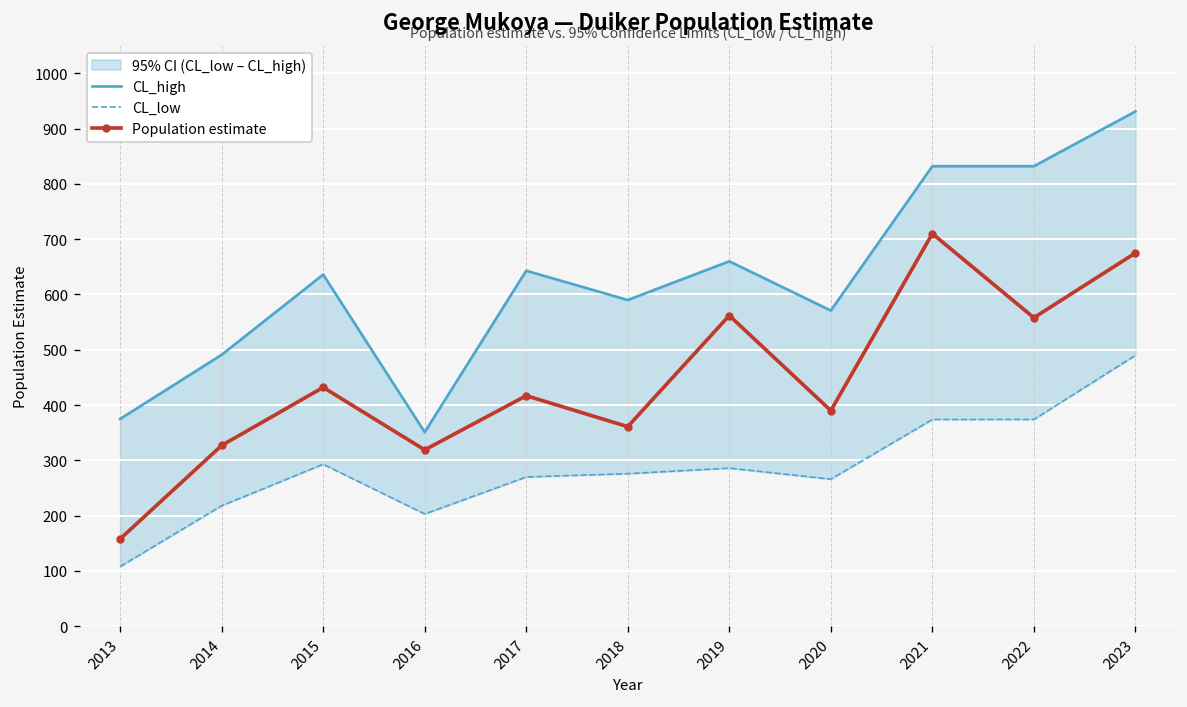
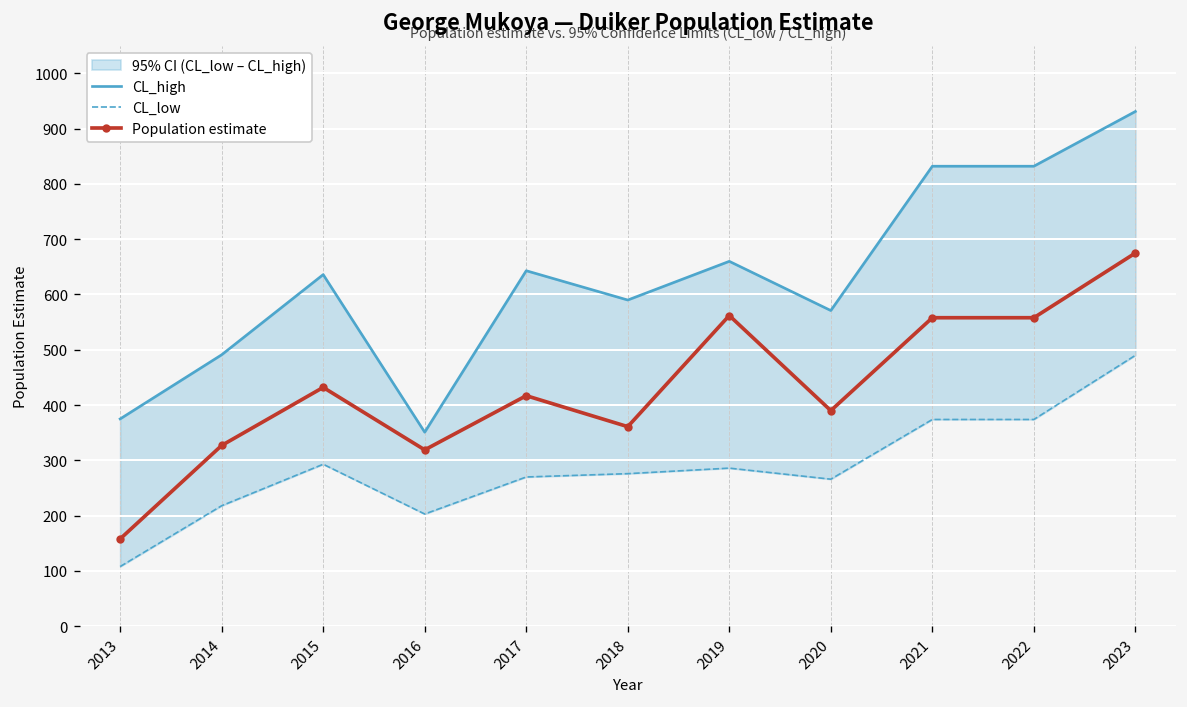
  {
    "Population estimate": {
      "2013": 160,
      "2014": 330,
      "2015": 430,
      "2016": 320,
      "2017": 420,
      "2018": 360,
      "2019": 560,
      "2020": 390,
-     "2021": 710,
+     "2021": 560,
      "2022": 560,
      "2023": 680
    }
  }
